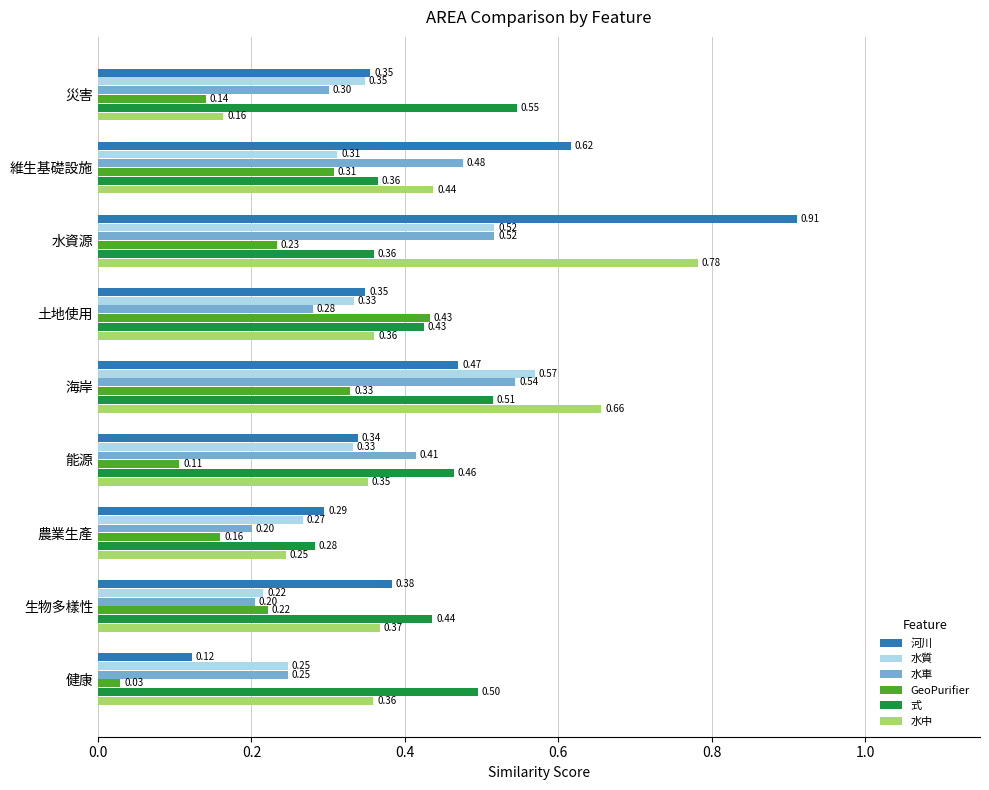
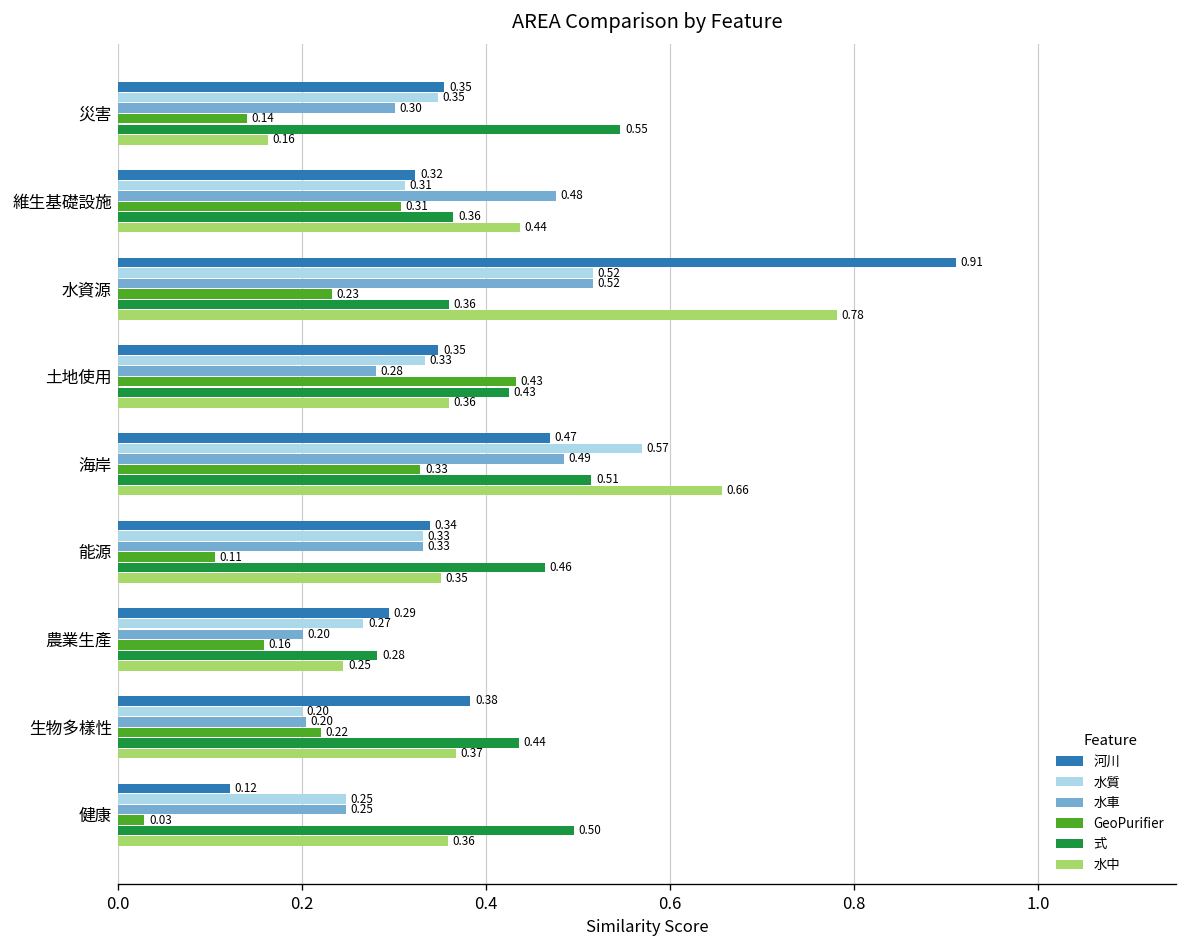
  {
    "河川": {
      "災害": 0.35,
-     "維生基礎設施": 0.62,
+     "維生基礎設施": 0.32,
      "水資源": 0.91,
      "土地使用": 0.35,
      "海岸": 0.47,
      "能源": 0.34,
      "農業生產": 0.29,
      "生物多樣性": 0.38,
      "健康": 0.12
    },
    "水質": {
      "災害": 0.35,
      "維生基礎設施": 0.31,
      "水資源": 0.52,
      "土地使用": 0.33,
      "海岸": 0.57,
      "能源": 0.33,
      "農業生產": 0.27,
-     "生物多樣性": 0.22,
+     "生物多樣性": 0.20,
      "健康": 0.25
    },
    "水車": {
      "災害": 0.30,
      "維生基礎設施": 0.48,
      "水資源": 0.52,
      "土地使用": 0.28,
-     "海岸": 0.54,
-     "能源": 0.41,
+     "海岸": 0.49,
+     "能源": 0.33,
      "農業生產": 0.20,
      "生物多樣性": 0.20,
      "健康": 0.25
    },
    "GeoPurifier": {
      "災害": 0.14,
      "維生基礎設施": 0.31,
      "水資源": 0.23,
      "土地使用": 0.43,
      "海岸": 0.33,
      "能源": 0.11,
      "農業生產": 0.16,
      "生物多樣性": 0.22,
      "健康": 0.03
    },
    "式": {
      "災害": 0.55,
      "維生基礎設施": 0.36,
      "水資源": 0.36,
      "土地使用": 0.43,
      "海岸": 0.51,
      "能源": 0.46,
      "農業生產": 0.28,
      "生物多樣性": 0.44,
      "健康": 0.50
    },
    "水中": {
      "災害": 0.16,
      "維生基礎設施": 0.44,
      "水資源": 0.78,
      "土地使用": 0.36,
      "海岸": 0.66,
      "能源": 0.35,
      "農業生產": 0.25,
      "生物多樣性": 0.37,
      "健康": 0.36
    }
  }
